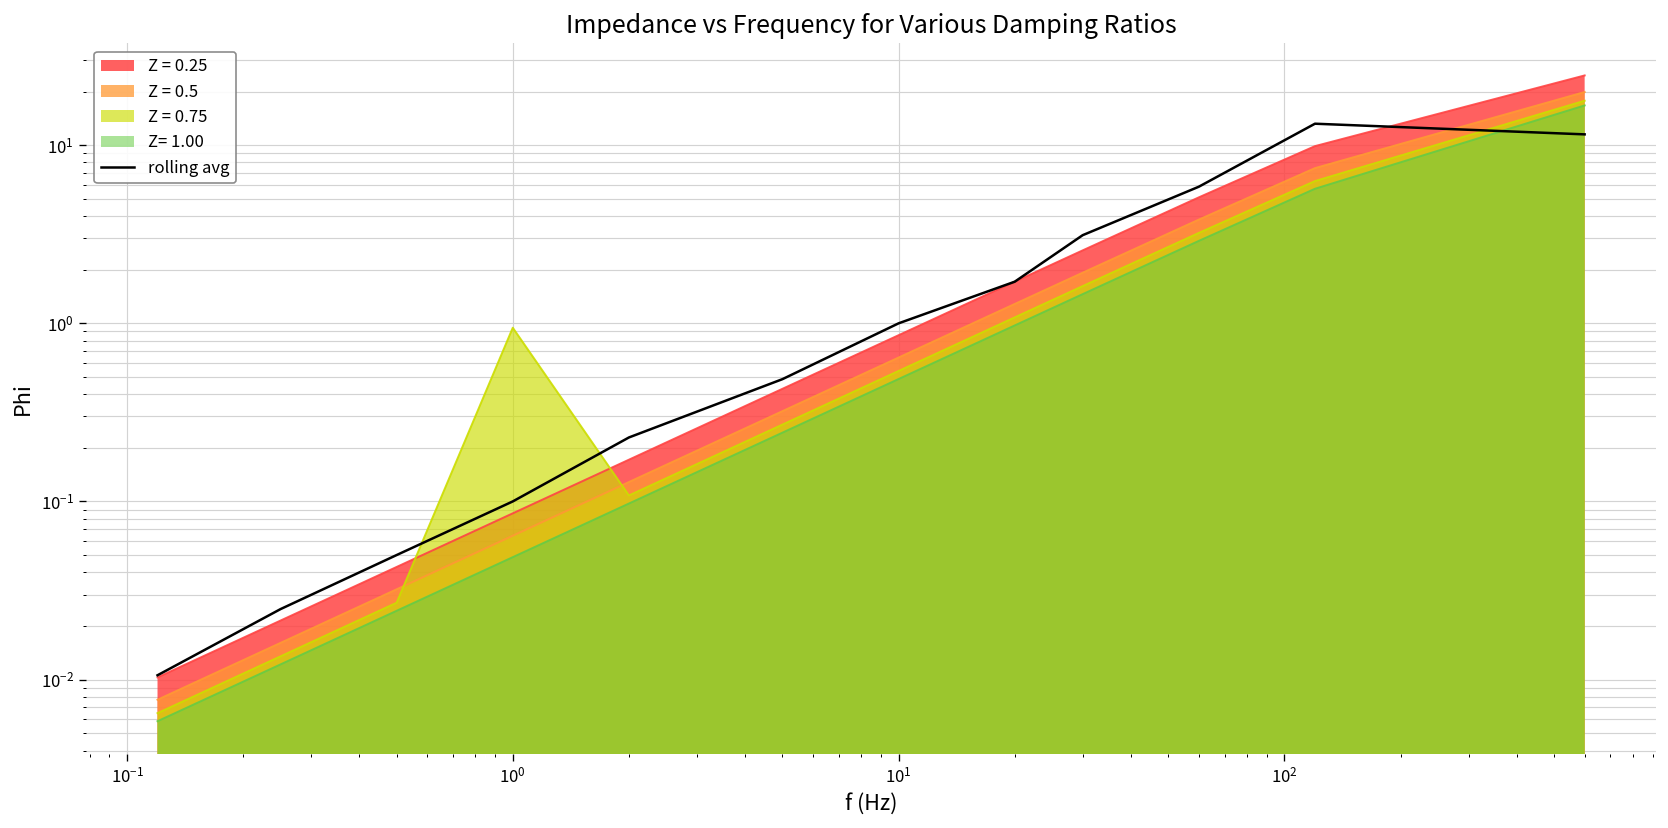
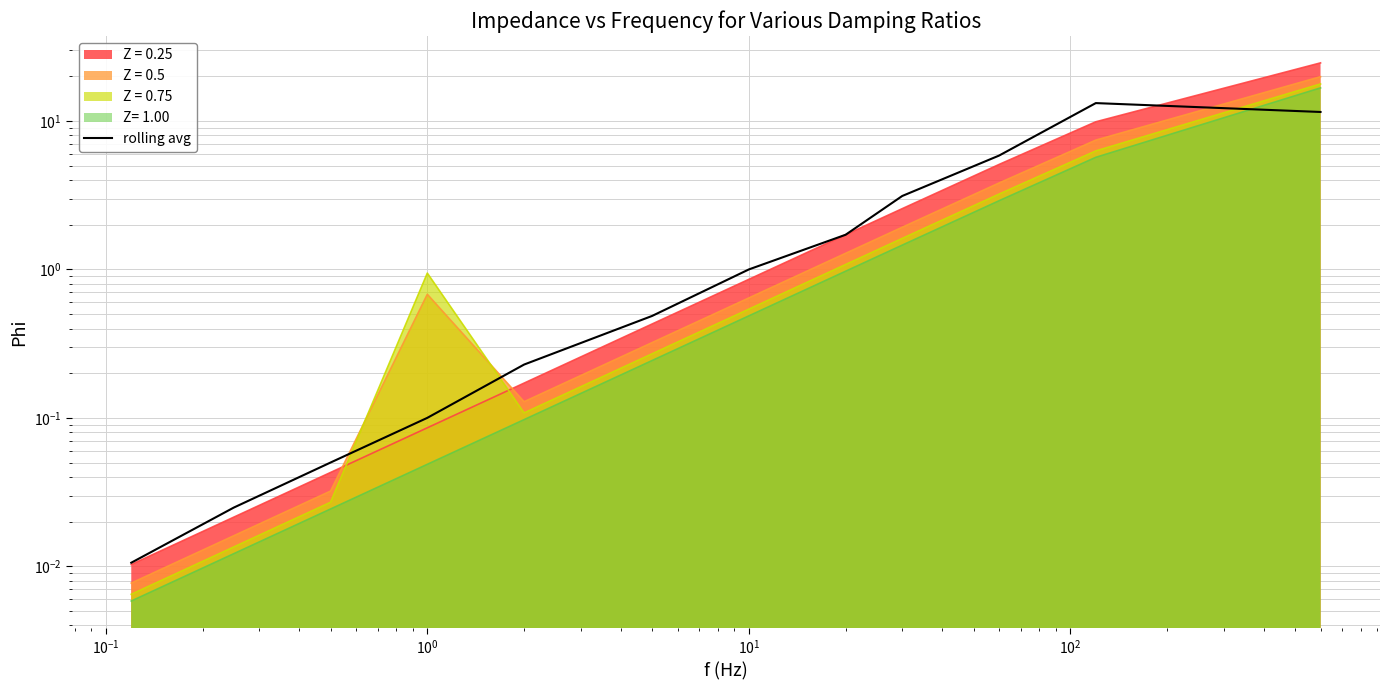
  {
    "Z = 0.25": {
      "10^0": 0.09,
      "10^1": 0.9
    },
    "Z = 0.5": {
-     "10^0": 0.064,
+     "10^0": 0.7,
      "10^1": 0.64
    },
    "Z = 0.75": {
      "10^0": 0.9,
      "10^1": 0.54
    },
    "Z= 1.00": {
      "10^0": 0.049,
      "10^1": 0.49
    },
    "rolling avg": {
      "10^0": 0.10,
      "10^1": 1.0
    }
  }
